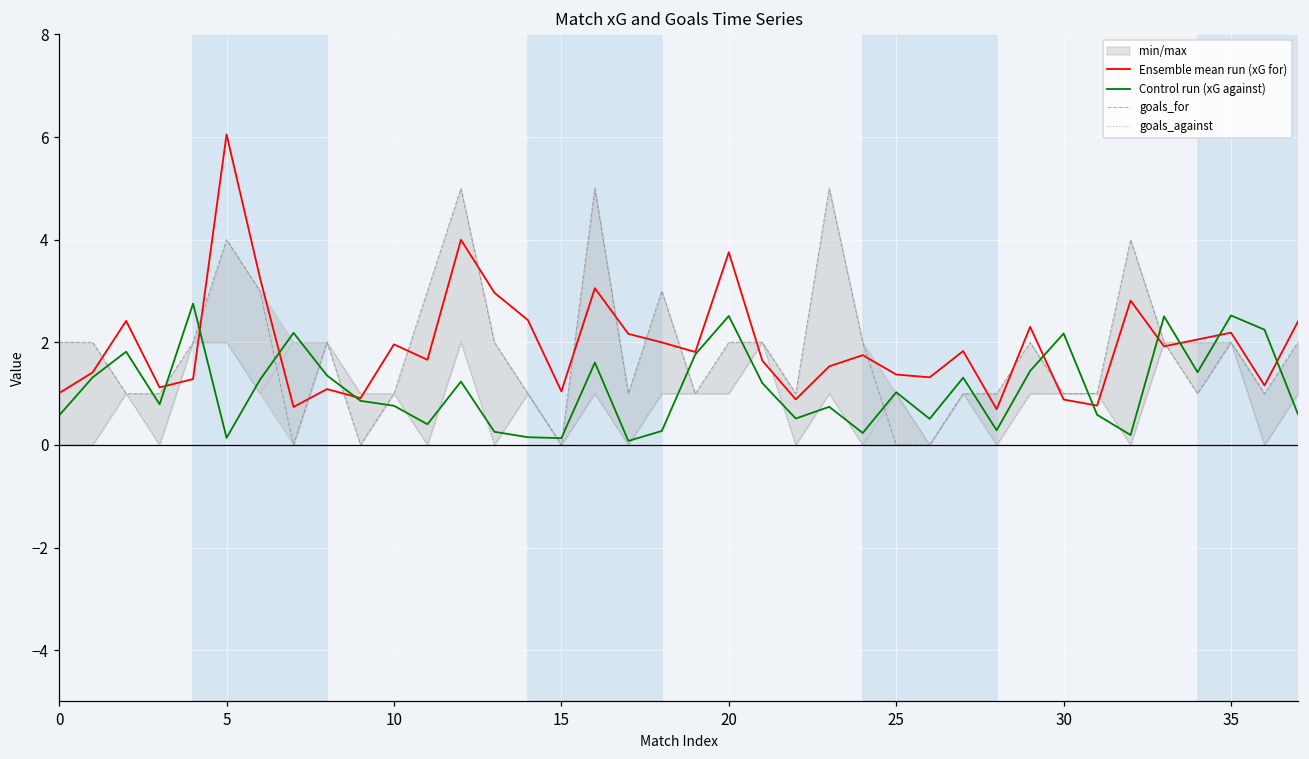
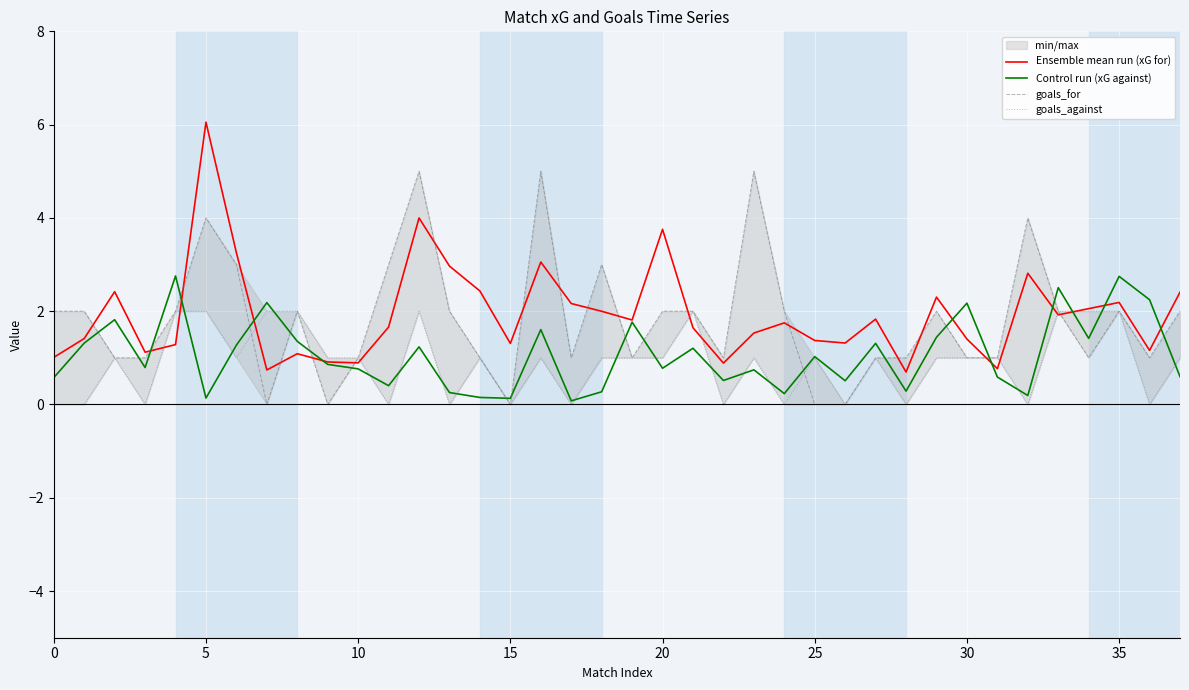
  {
    "Ensemble mean run (xG for)": {
      "0": 1.0,
      "5": 6.1,
-     "10": 2.0,
-     "15": 1.0,
+     "10": 0.9,
+     "15": 1.3,
      "20": 3.8,
      "25": 1.4,
-     "30": 0.9,
+     "30": 1.4,
      "35": 2.2
    },
    "Control run (xG against)": {
      "0": 0.6,
      "5": 0.1,
      "10": 0.8,
      "15": 0.1,
-     "20": 2.5,
+     "20": 0.8,
      "30": 2.2,
-     "35": 2.5
+     "35": 2.7
    }
  }
